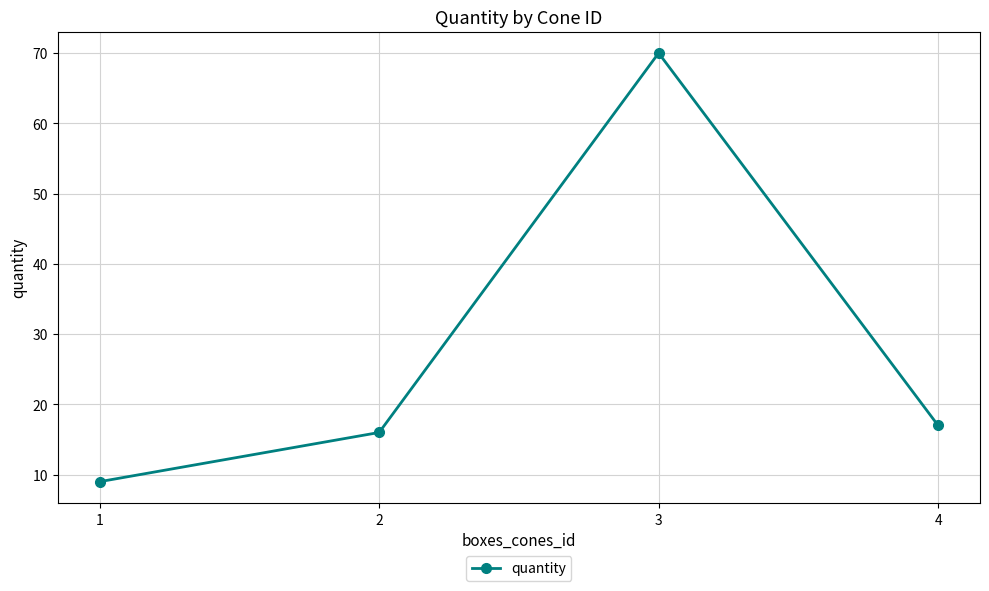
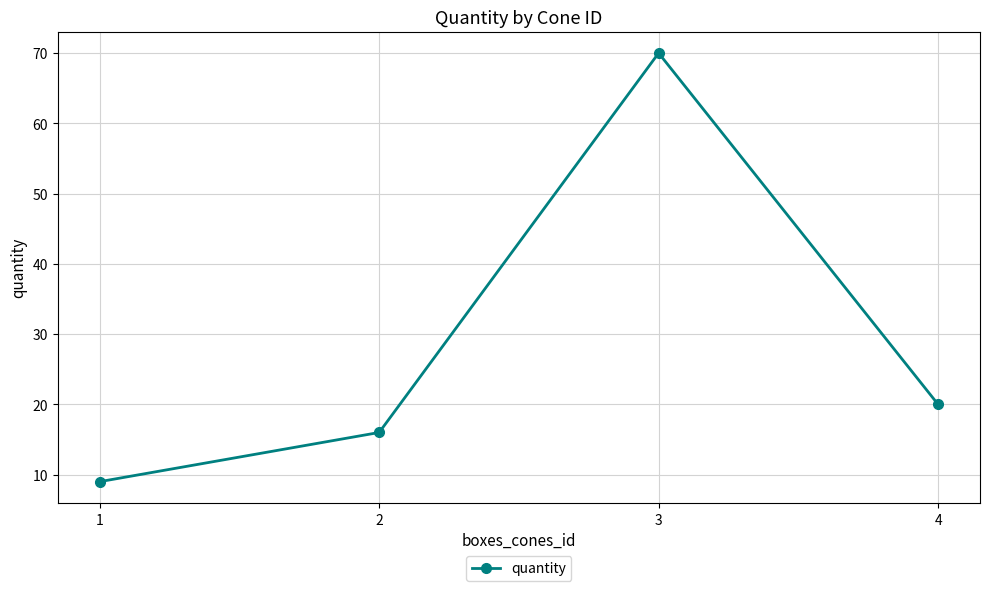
  {
    "1": 9,
    "2": 16,
    "3": 70,
-   "4": 17
+   "4": 20
  }
